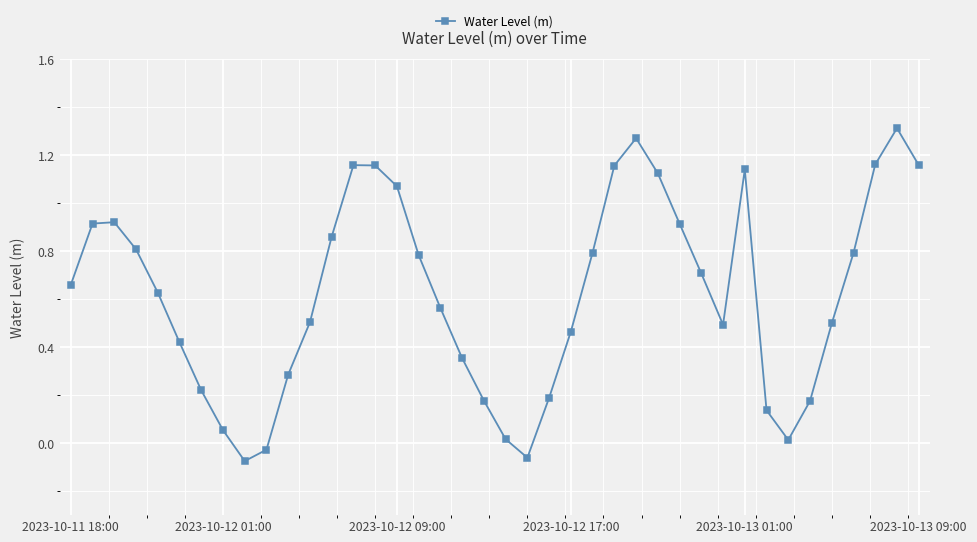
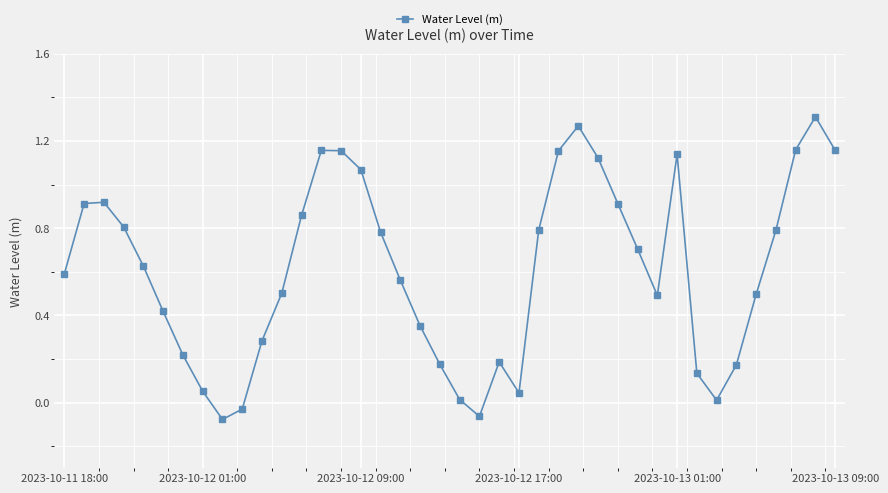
  {
-   "2023-10-11 18:00": 0.66,
+   "2023-10-11 18:00": 0.59,
    "2023-10-12 01:00": 0.05,
    "2023-10-12 09:00": 1.07,
-   "2023-10-12 17:00": 0.46,
+   "2023-10-12 17:00": 0.04,
    "2023-10-13 01:00": 1.14,
    "2023-10-13 09:00": 1.16
  }
